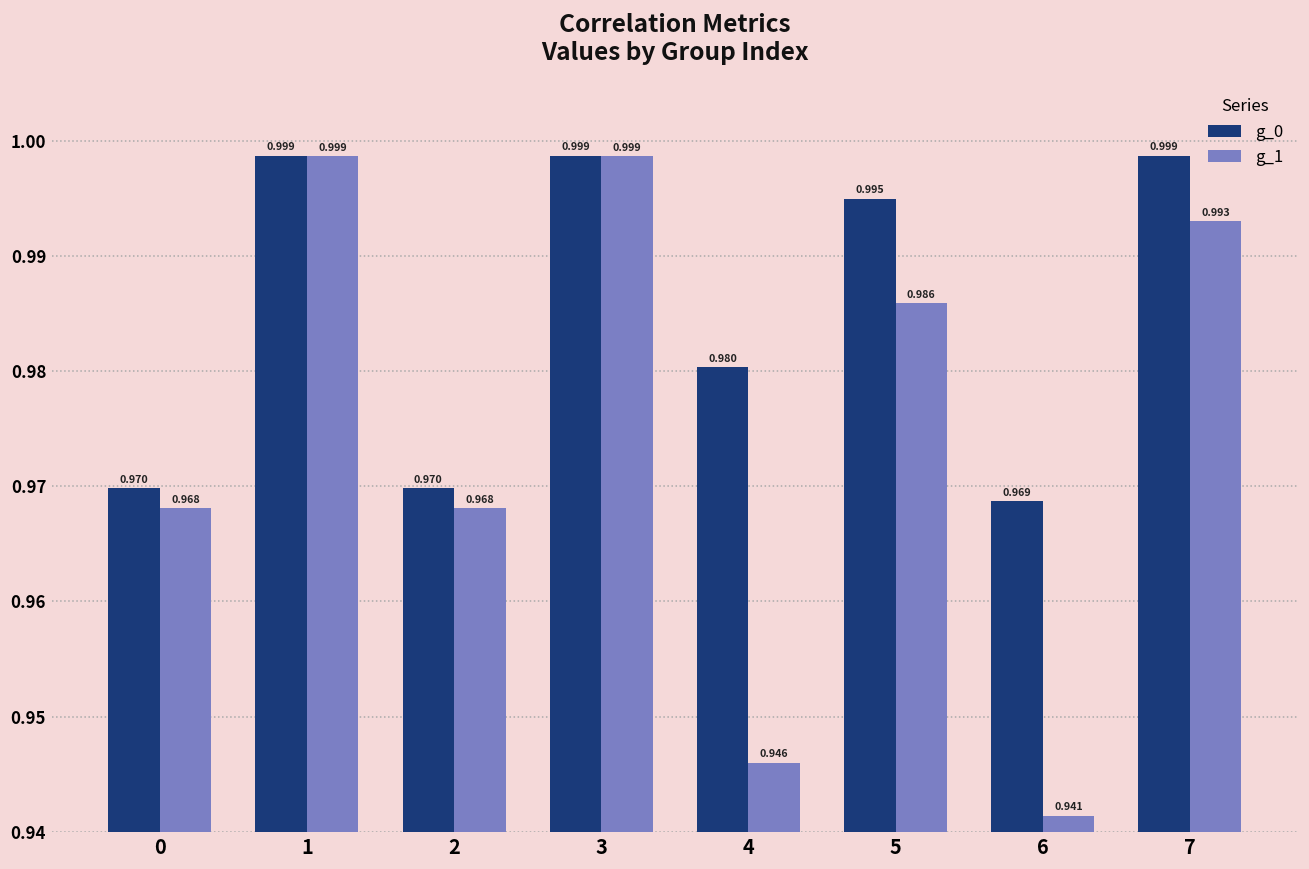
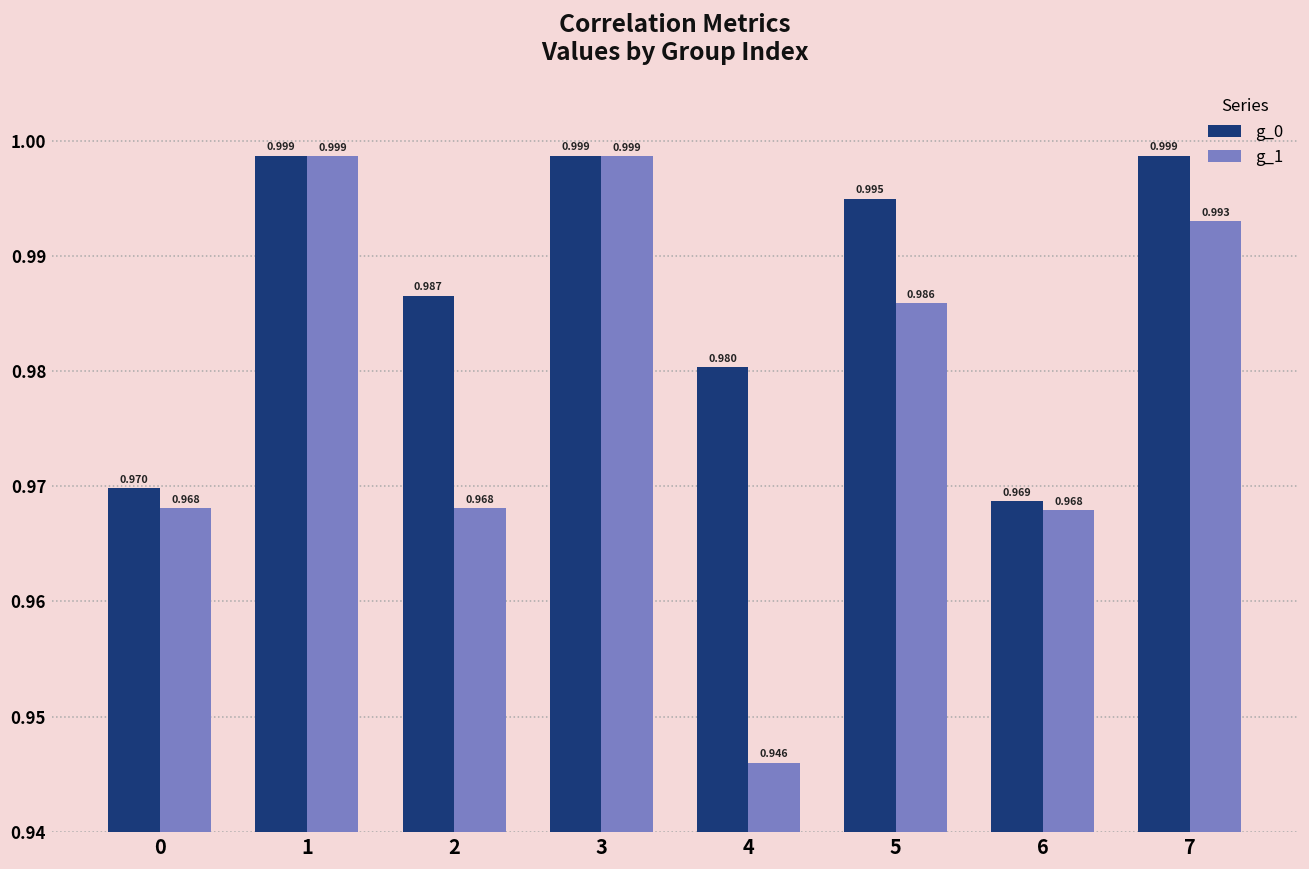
  {
    "g_0": {
      "0": 0.970,
      "1": 0.999,
-     "2": 0.970,
+     "2": 0.987,
      "3": 0.999,
      "4": 0.980,
      "5": 0.995,
      "6": 0.969,
      "7": 0.999
    },
    "g_1": {
      "0": 0.968,
      "1": 0.999,
      "2": 0.968,
      "3": 0.999,
      "4": 0.946,
      "5": 0.986,
-     "6": 0.941,
+     "6": 0.968,
      "7": 0.993
    }
  }
